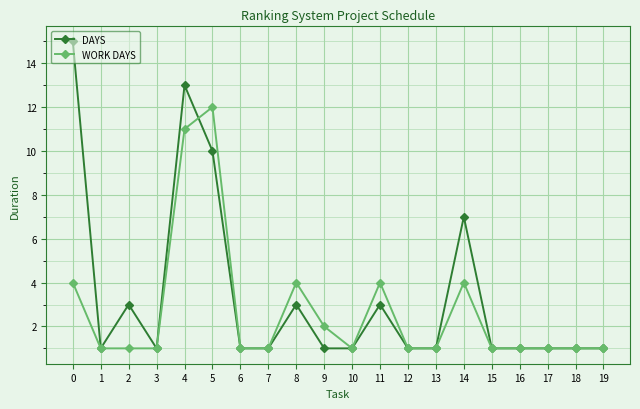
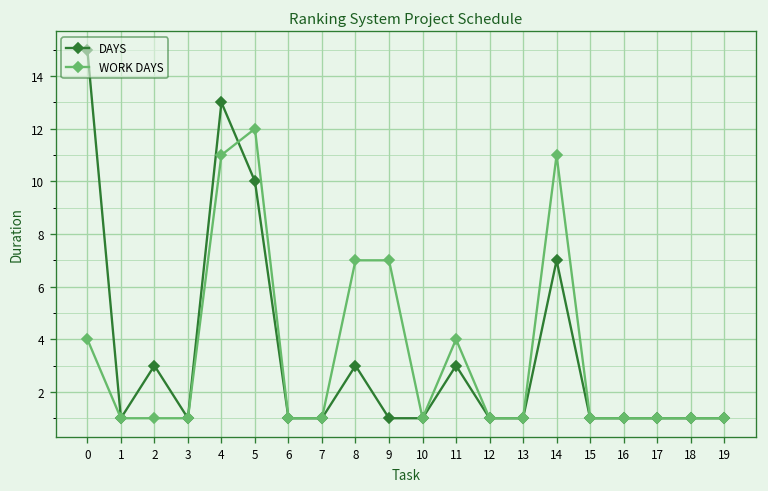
  {
    "DAYS": {
      "2": 3,
      "4": 13,
      "5": 10,
      "8": 3,
      "9": 1,
      "11": 3,
      "14": 7
    },
    "WORK DAYS": {
      "0": 4,
      "2": 1,
      "4": 11,
      "5": 12,
-     "8": 4,
-     "9": 2,
+     "8": 7,
+     "9": 7,
      "11": 4,
-     "14": 4
+     "14": 11
    }
  }
